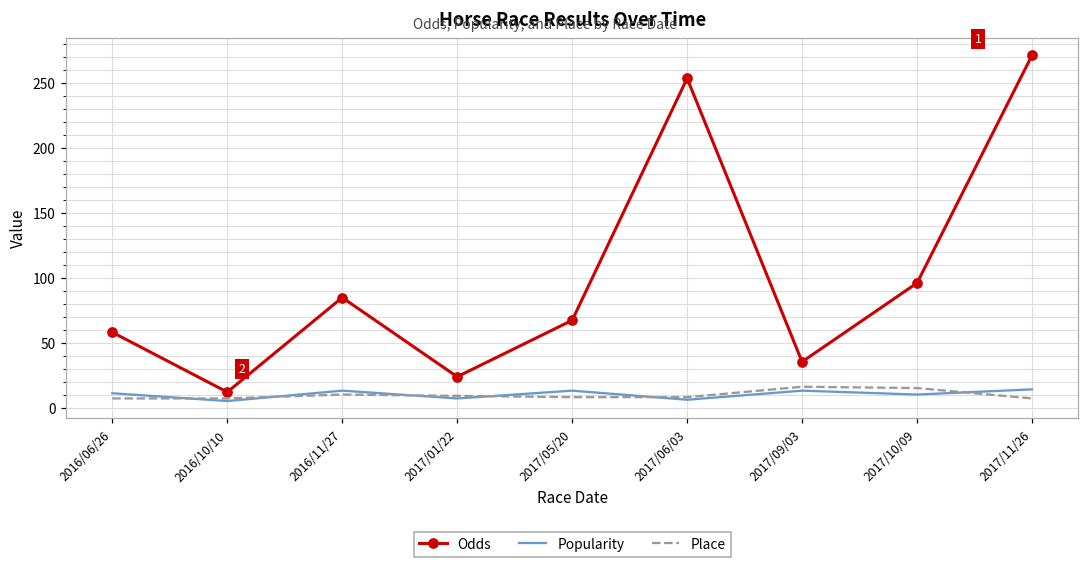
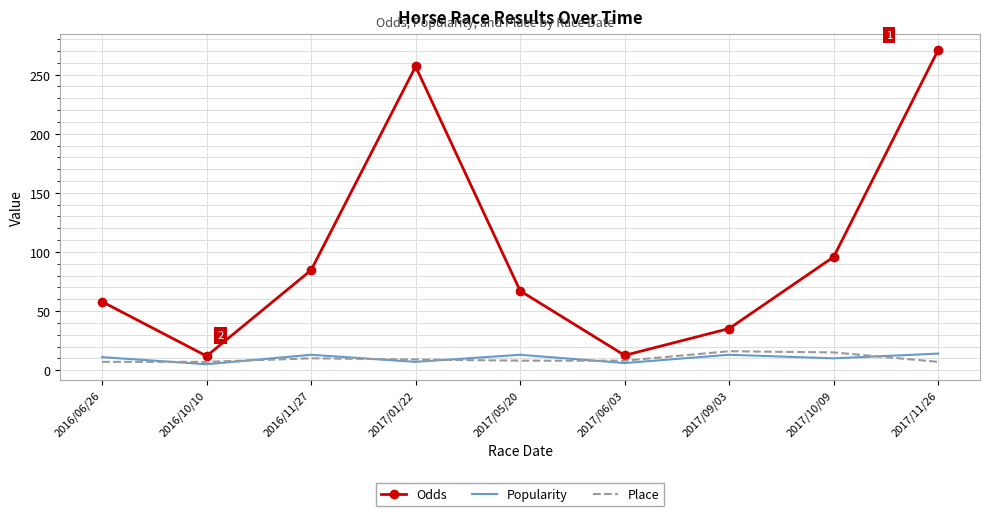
  {
    "Odds": {
      "2016/06/26": 58,
      "2016/11/27": 85,
-     "2017/01/22": 24,
+     "2017/01/22": 257,
      "2017/05/20": 67,
-     "2017/06/03": 253,
+     "2017/06/03": 13,
      "2017/09/03": 35,
      "2017/10/09": 96,
      "2017/11/26": 271
    },
    "Popularity": {
      "2016/06/26": 11,
      "2016/11/27": 13,
      "2017/05/20": 13,
      "2017/09/03": 13,
      "2017/10/09": 10,
      "2017/11/26": 14
    },
    "Place": {
      "2016/06/26": 7,
      "2016/11/27": 10,
      "2017/05/20": 8,
      "2017/09/03": 16,
      "2017/10/09": 15,
      "2017/11/26": 7
    }
  }
